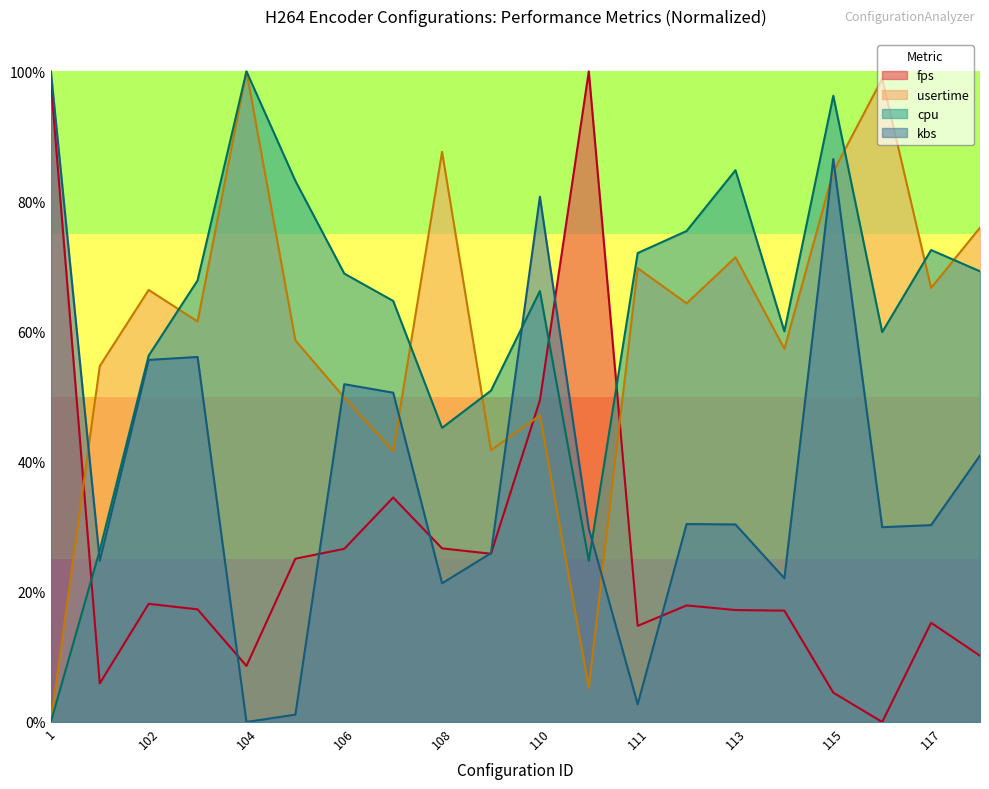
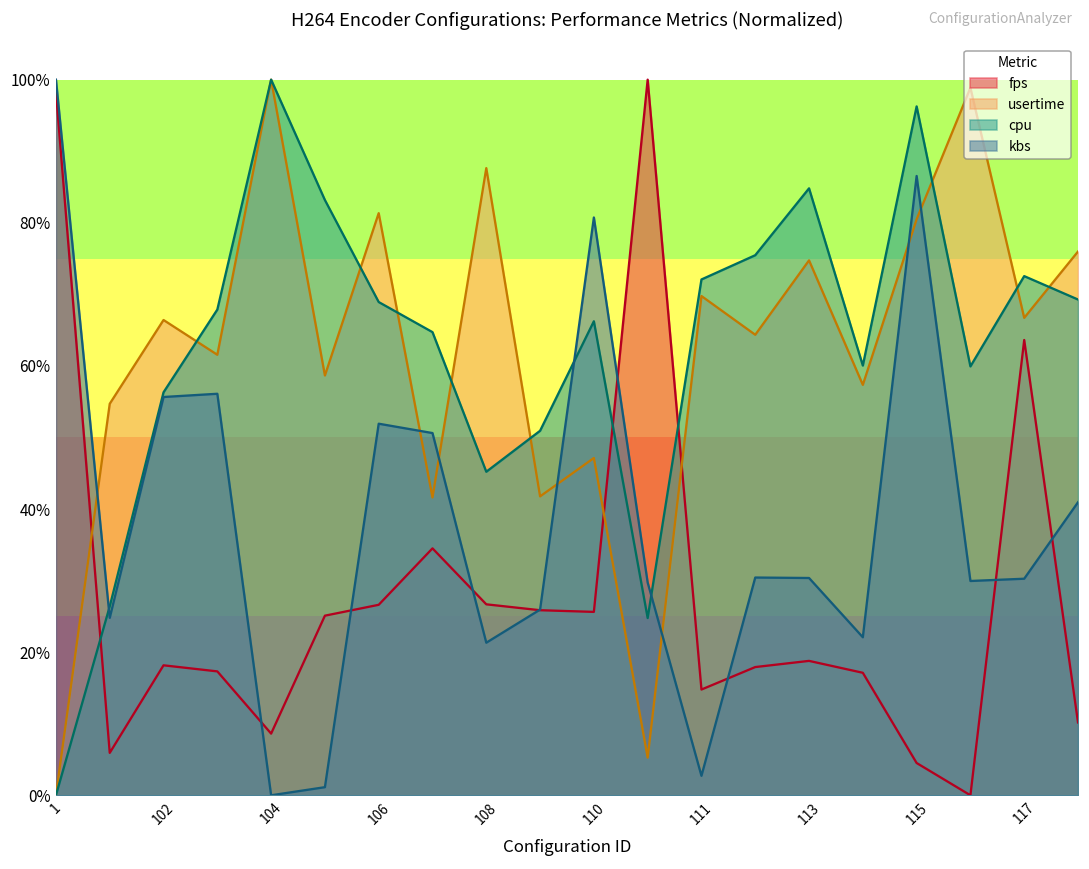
  {
    "fps": {
      "102": "18%",
      "104": "9%",
      "106": "27%",
      "108": "27%",
-     "110": "49%",
+     "110": "26%",
      "111": "15%",
-     "113": "17%",
+     "113": "19%",
      "115": "5%",
-     "117": "15%"
+     "117": "64%"
    },
    "usertime": {
      "102": "66%",
-     "106": "50%",
+     "106": "81%",
      "108": "88%",
      "110": "47%",
      "111": "70%",
-     "113": "71%",
-     "115": "85%",
+     "113": "75%",
+     "115": "80%",
      "117": "67%"
    }
  }
